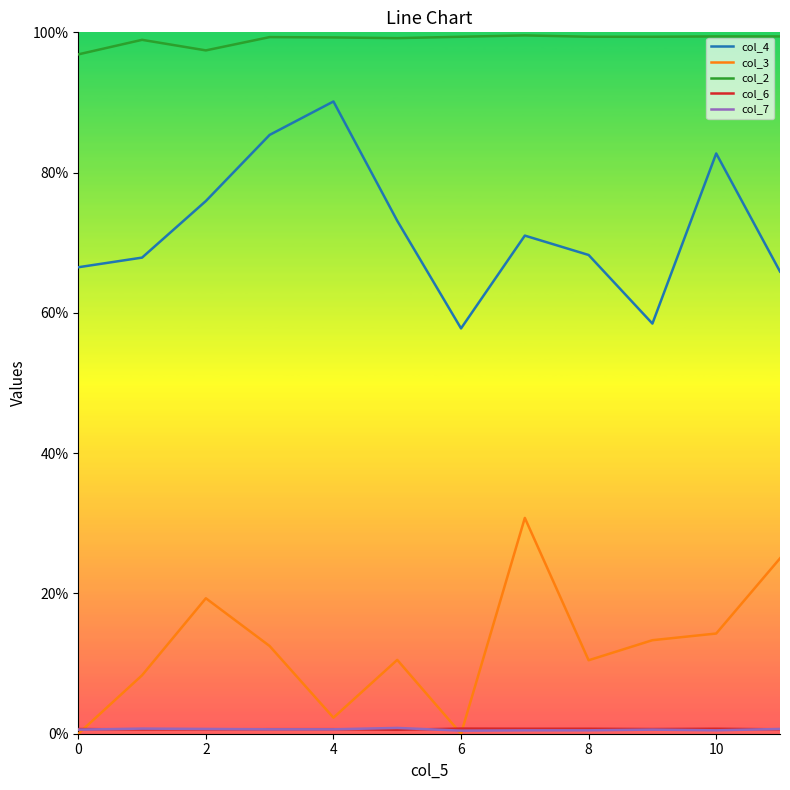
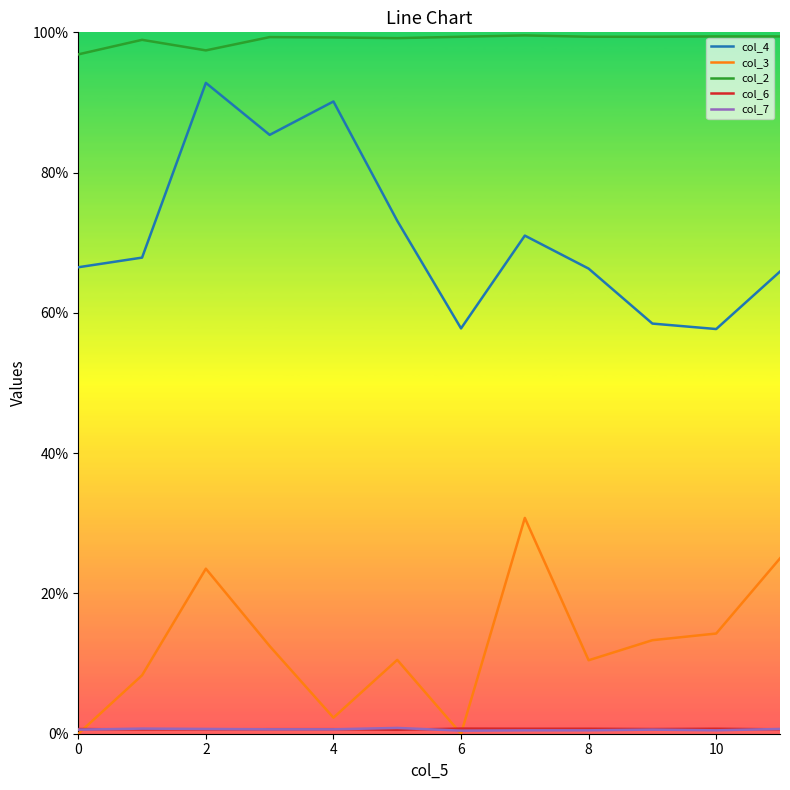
  {
    "col_4": {
      "0": "67%",
-     "2": "76%",
+     "2": "93%",
      "4": "90%",
      "6": "58%",
-     "8": "68%",
-     "10": "83%"
+     "8": "66%",
+     "10": "58%"
    },
    "col_3": {
      "0": "0%",
-     "2": "19%",
+     "2": "24%",
      "4": "2%",
      "6": "0%",
      "8": "10%",
      "10": "14%"
    },
    "col_2": {
      "0": "97%",
      "2": "97%",
      "4": "99%",
      "6": "99%",
      "8": "99%",
      "10": "99%"
    }
  }
